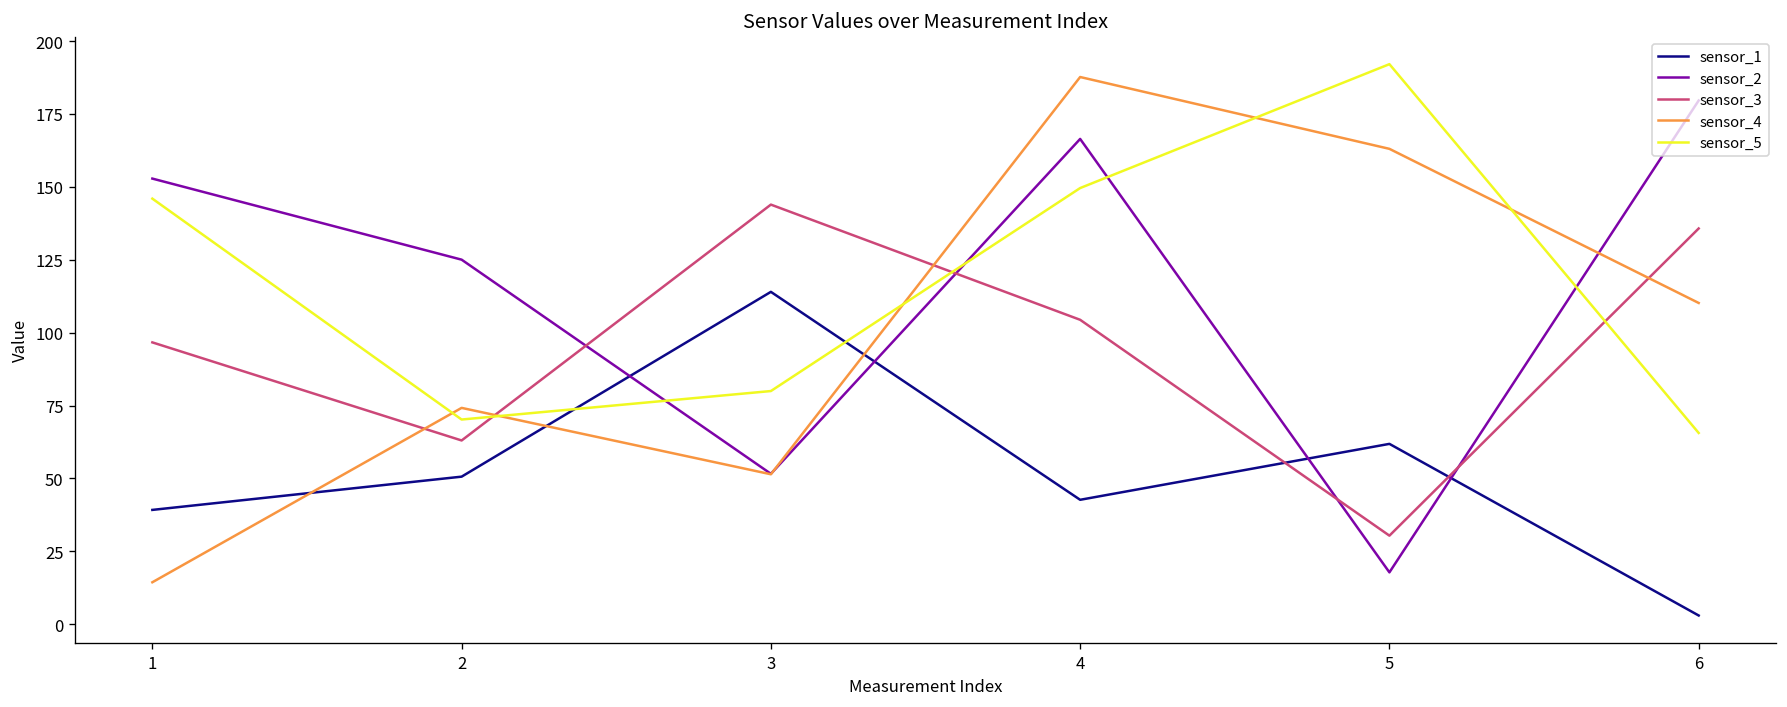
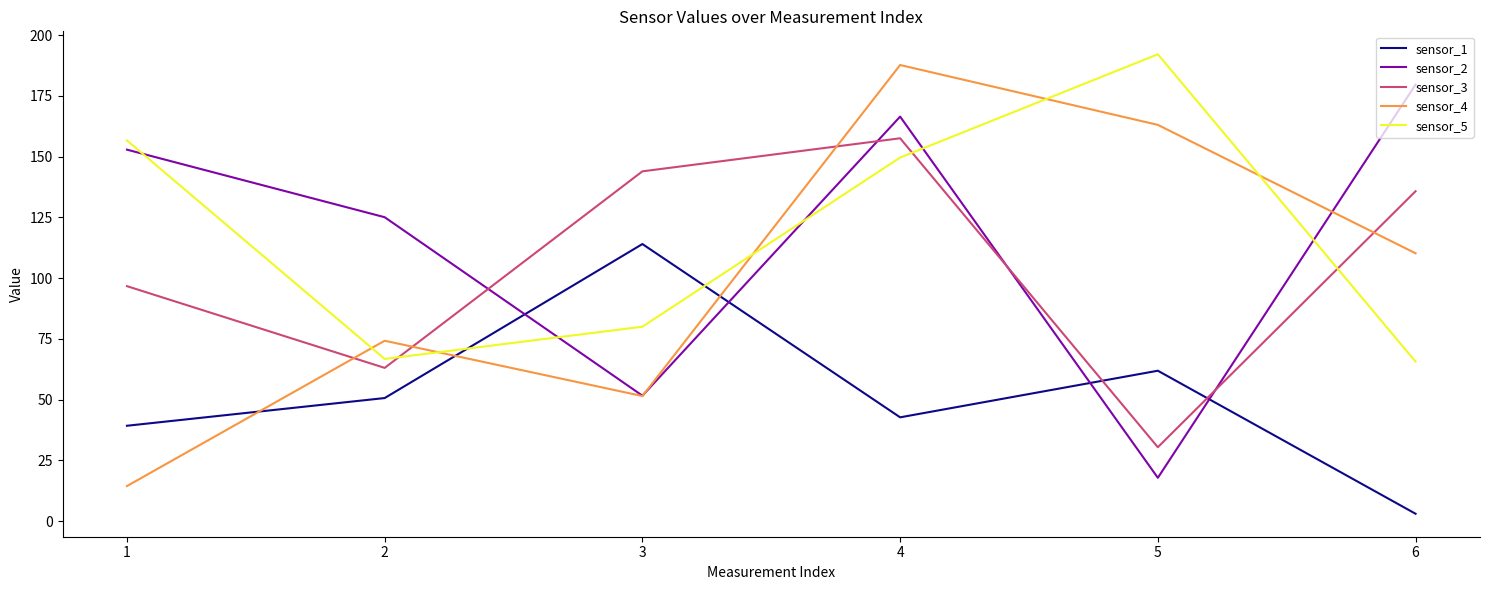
  {
    "sensor_1": {
      "1": 39,
      "2": 51,
      "3": 114,
      "4": 43,
      "5": 62,
      "6": 3
    },
    "sensor_2": {
      "1": 153,
      "2": 125,
      "4": 166,
      "5": 18
    },
    "sensor_3": {
      "1": 97,
      "2": 63,
      "3": 144,
-     "4": 104,
+     "4": 158,
      "5": 30,
      "6": 136
    },
    "sensor_4": {
      "1": 14,
      "2": 74,
      "4": 188,
      "5": 163,
      "6": 110
    },
    "sensor_5": {
-     "1": 146,
-     "2": 70,
+     "1": 157,
+     "2": 67,
      "3": 80,
      "4": 150,
      "5": 192,
      "6": 66
    }
  }
